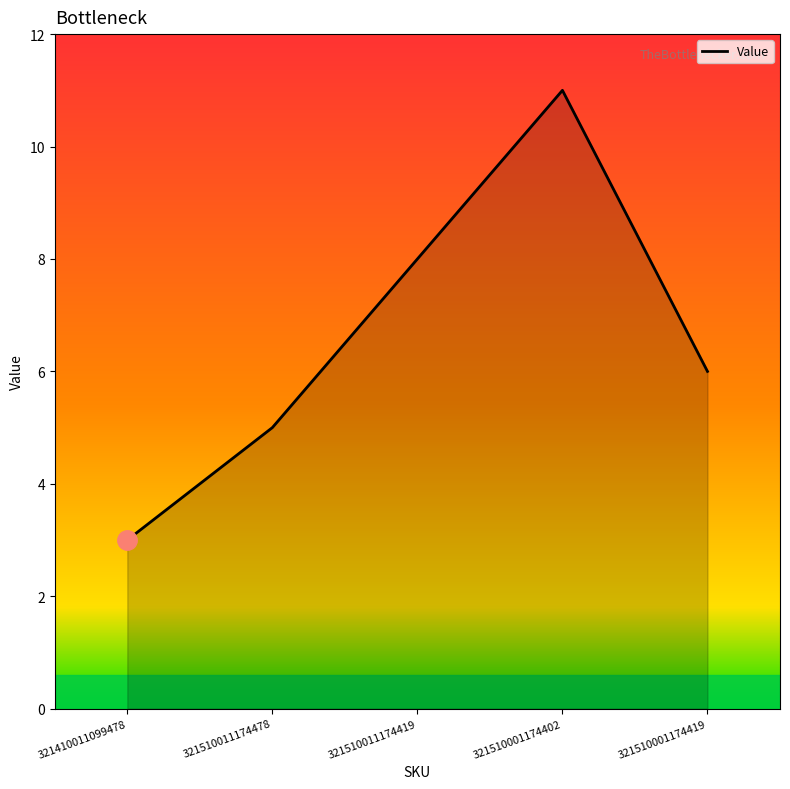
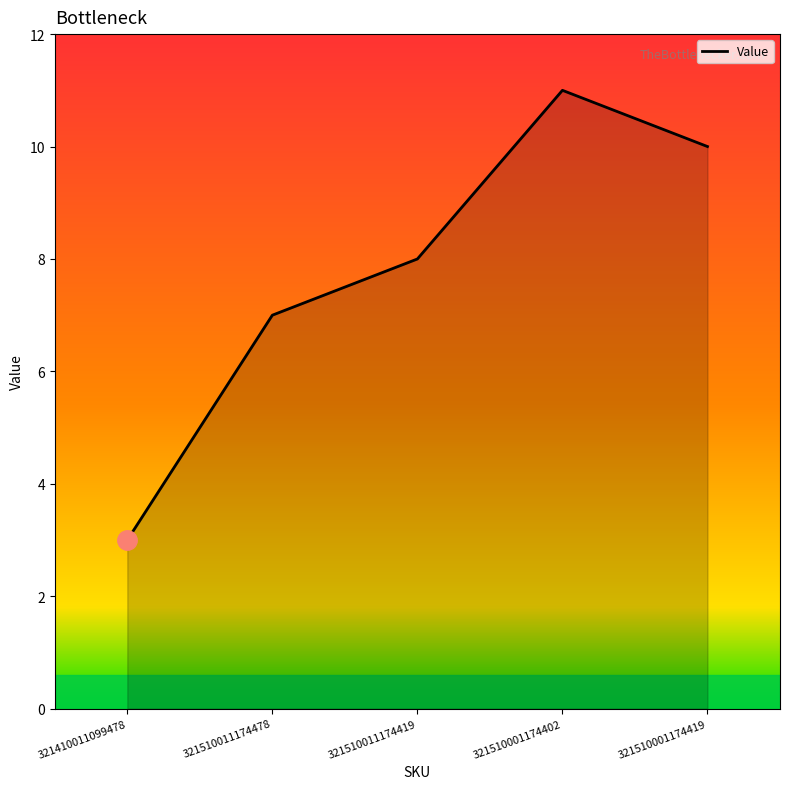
  {
    "Value": {
-     "321510011174478": 5,
+     "321510011174478": 7,
      "321510011174419": 8,
      "321510001174402": 11,
-     "321510001174419": 6
+     "321510001174419": 10
    }
  }
